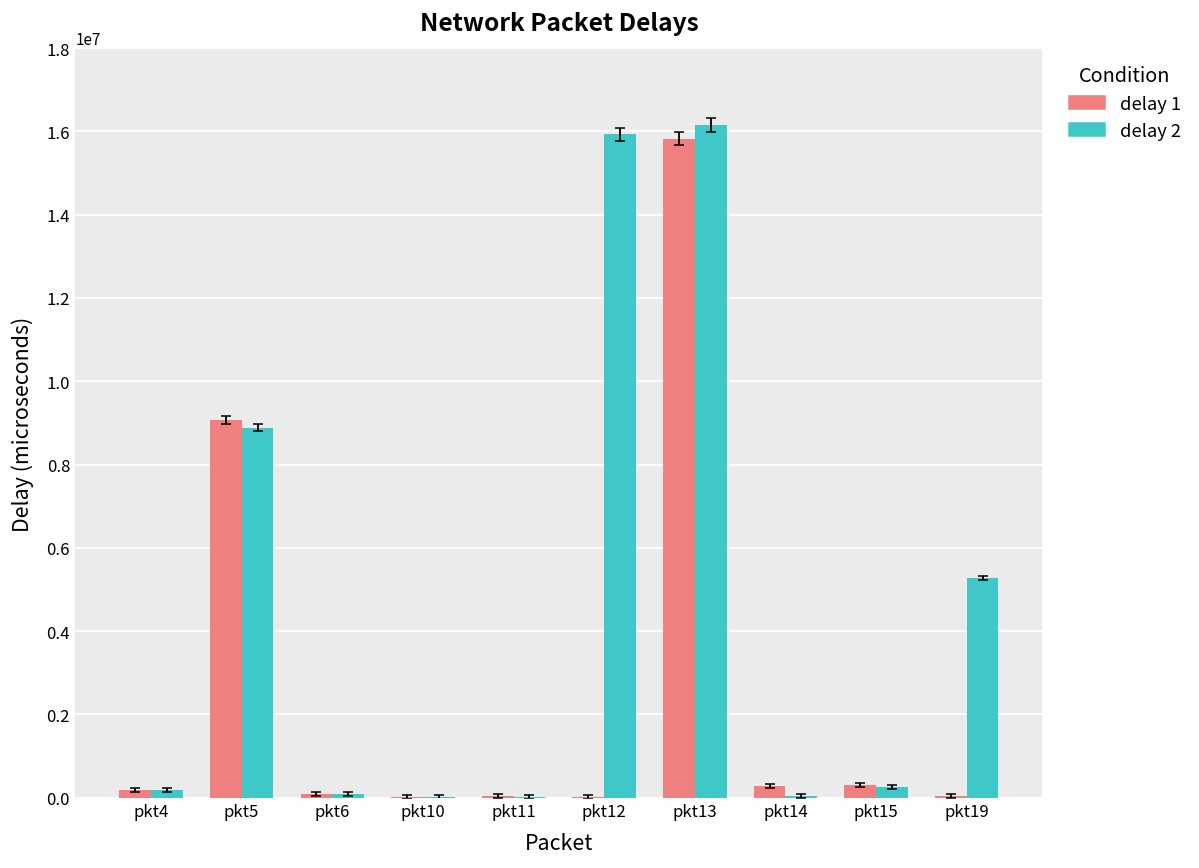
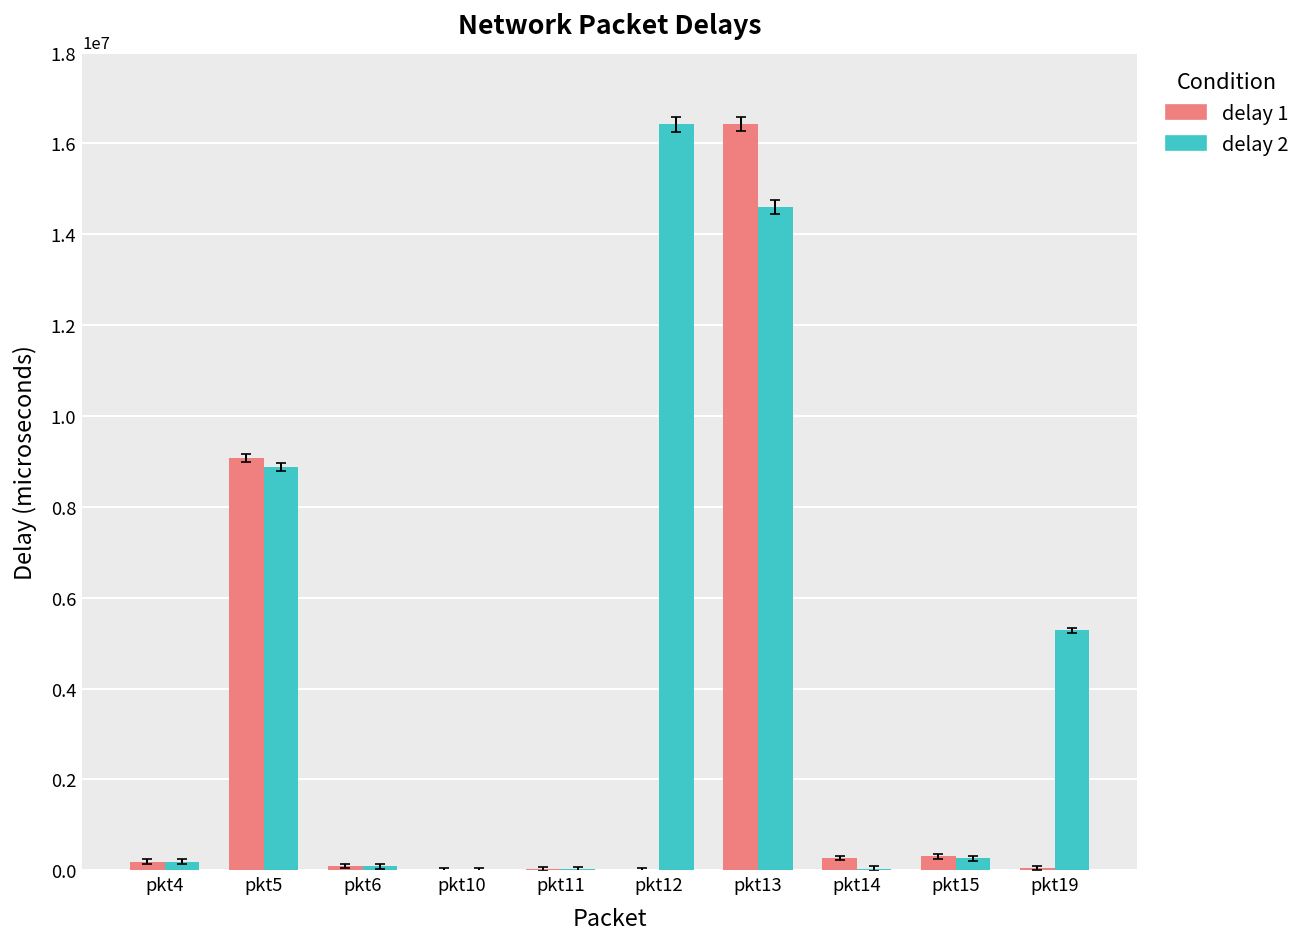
  {
    "delay 1": {
      "pkt4": 200000,
      "pkt5": 9100000,
      "pkt6": 100000,
-     "pkt13": 15800000,
+     "pkt13": 16400000,
      "pkt14": 300000,
      "pkt15": 300000
    },
    "delay 2": {
      "pkt4": 200000,
      "pkt5": 8900000,
      "pkt6": 100000,
-     "pkt12": 15900000,
-     "pkt13": 16200000,
+     "pkt12": 16400000,
+     "pkt13": 14600000,
      "pkt15": 300000,
      "pkt19": 5300000
    }
  }
